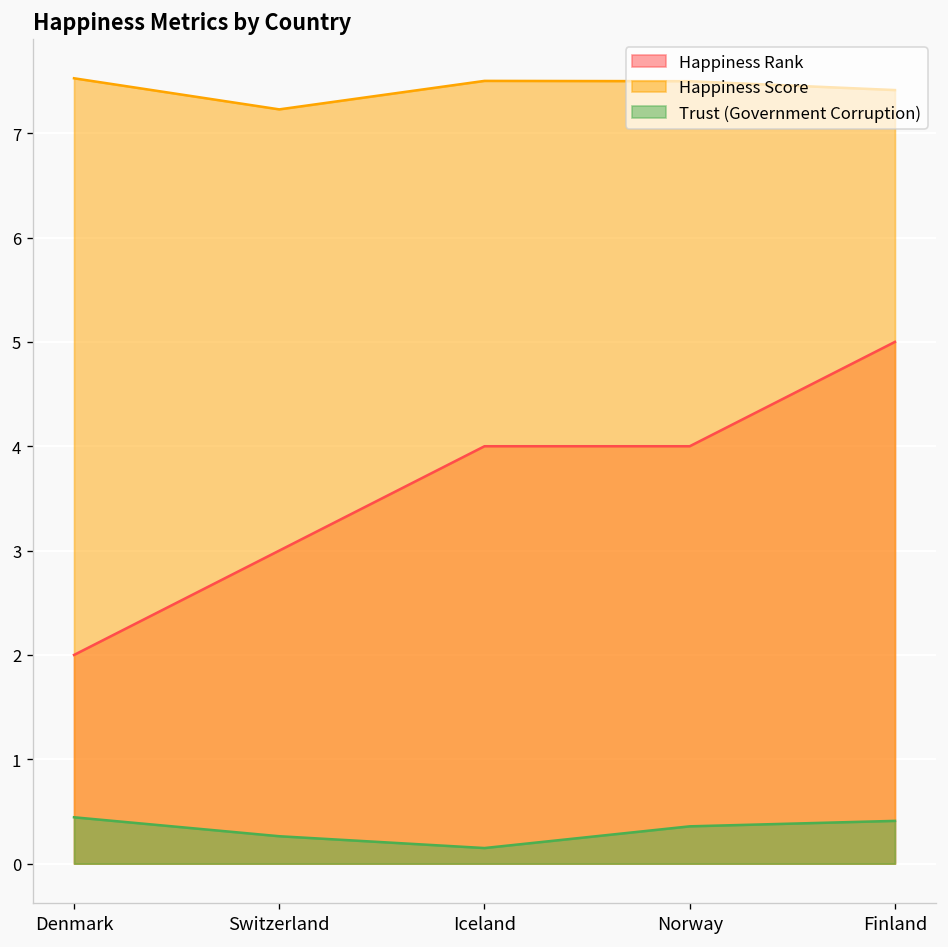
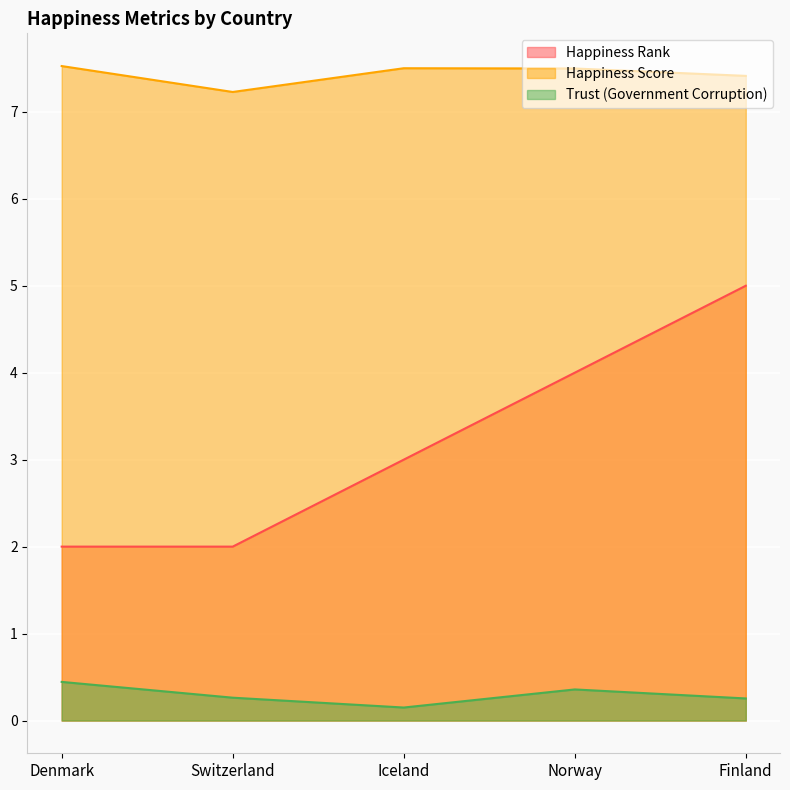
  {
    "Happiness Rank": {
      "Denmark": 2,
-     "Switzerland": 3,
-     "Iceland": 4,
+     "Switzerland": 2,
+     "Iceland": 3,
      "Norway": 4,
      "Finland": 5
    },
    "Happiness Score": {
      "Denmark": 7.5,
      "Switzerland": 7.2,
      "Iceland": 7.5
    },
    "Trust (Government Corruption)": {
      "Denmark": 0.4,
      "Switzerland": 0.3,
      "Iceland": 0.1,
      "Norway": 0.4,
-     "Finland": 0.4
+     "Finland": 0.3
    }
  }
